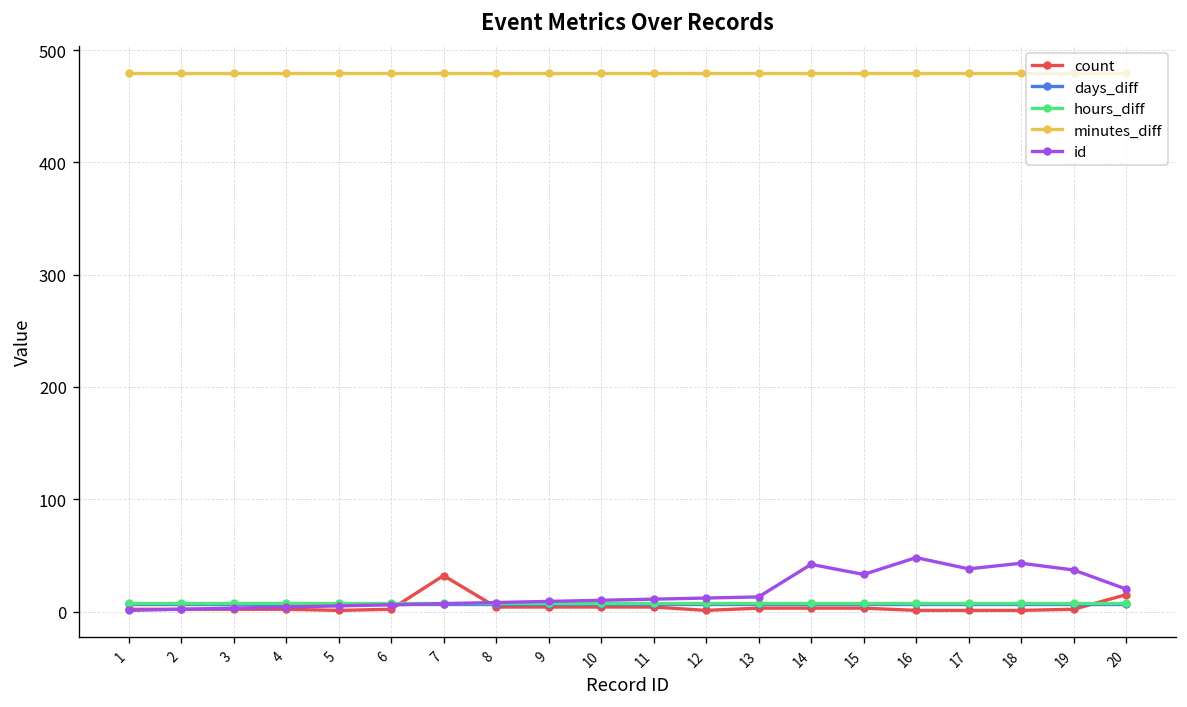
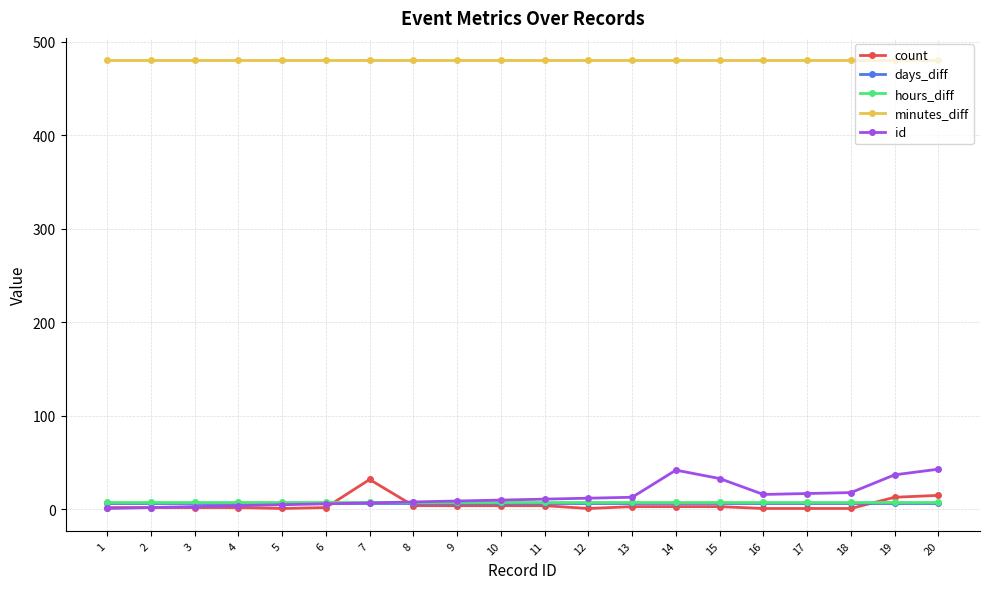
  {
    "count": {
      "5": 0,
      "6": 0,
      "7": 30,
      "8": 0,
      "9": 0,
      "10": 0,
      "11": 0,
      "12": 0,
      "13": 0,
      "14": 0,
      "15": 0,
      "16": 0,
      "17": 0,
      "18": 0,
-     "19": 0,
+     "19": 10,
      "20": 20
    },
    "minutes_diff": {
      "1": 480,
      "2": 480,
      "3": 480,
      "4": 480,
      "5": 480,
      "6": 480,
      "7": 480,
      "8": 480,
      "9": 480,
      "10": 480,
      "11": 480,
      "12": 480,
      "13": 480,
      "14": 480,
      "15": 480,
      "16": 480,
      "17": 480,
      "18": 480
    },
    "id": {
      "11": 10,
      "12": 10,
      "13": 10,
      "14": 40,
      "15": 30,
-     "16": 50,
-     "17": 40,
-     "18": 40,
+     "16": 20,
+     "17": 20,
+     "18": 20,
      "19": 40,
-     "20": 20
+     "20": 40
    }
  }
